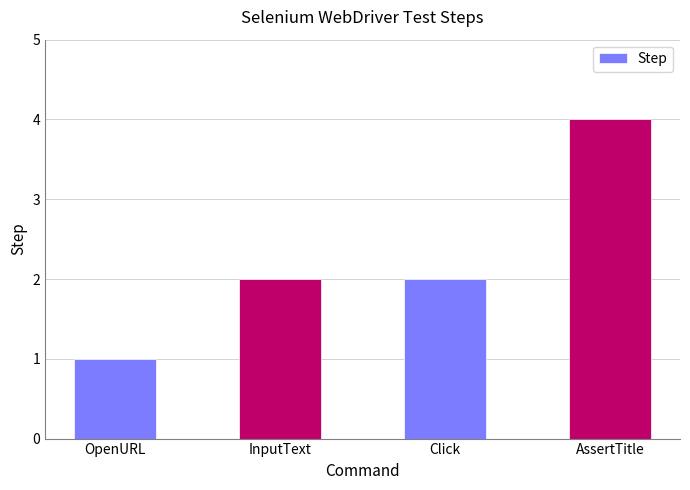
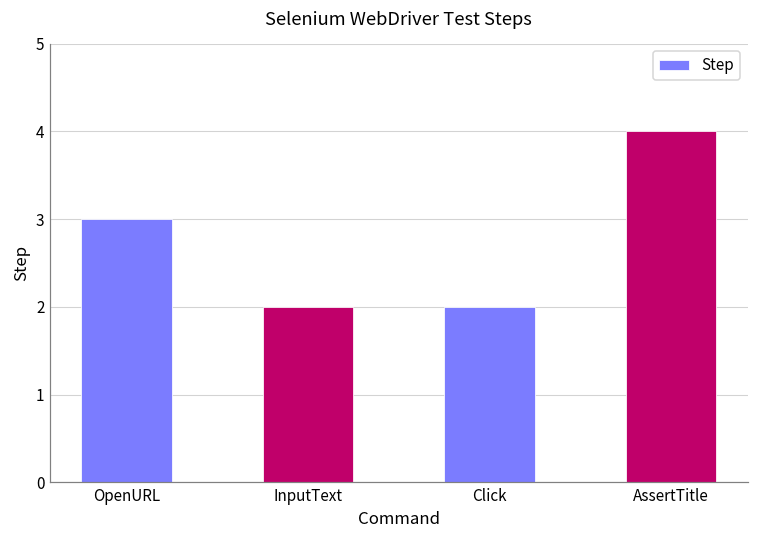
  {
-   "OpenURL": 1,
+   "OpenURL": 3,
    "InputText": 2,
    "Click": 2,
    "AssertTitle": 4
  }
